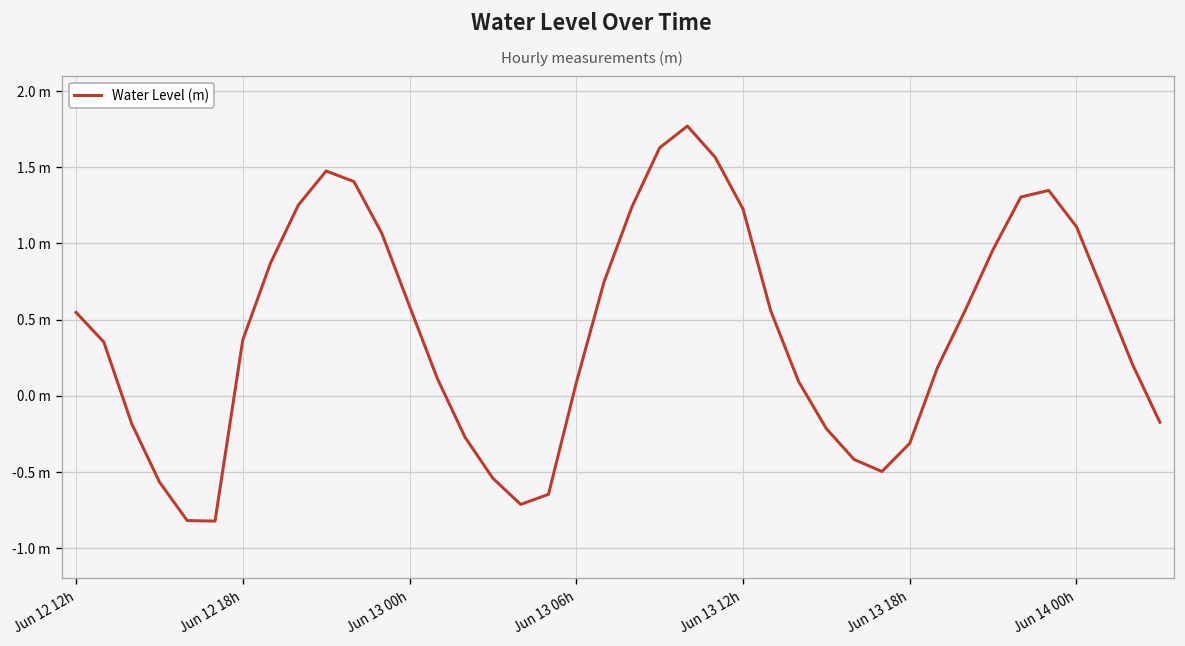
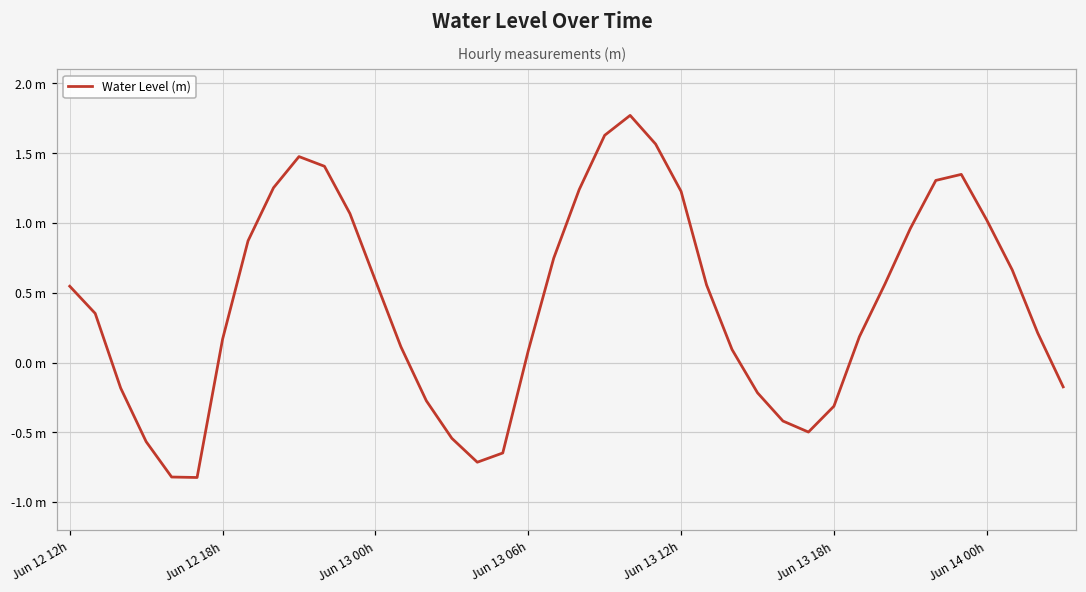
  {
    "Jun 12 12h": "0.55 m",
-   "Jun 12 18h": "0.37 m",
+   "Jun 12 18h": "0.17 m",
    "Jun 13 00h": "0.59 m",
    "Jun 13 06h": "0.08 m",
    "Jun 13 12h": "1.23 m",
    "Jun 13 18h": "-0.31 m",
-   "Jun 14 00h": "1.11 m"
+   "Jun 14 00h": "1.02 m"
  }
